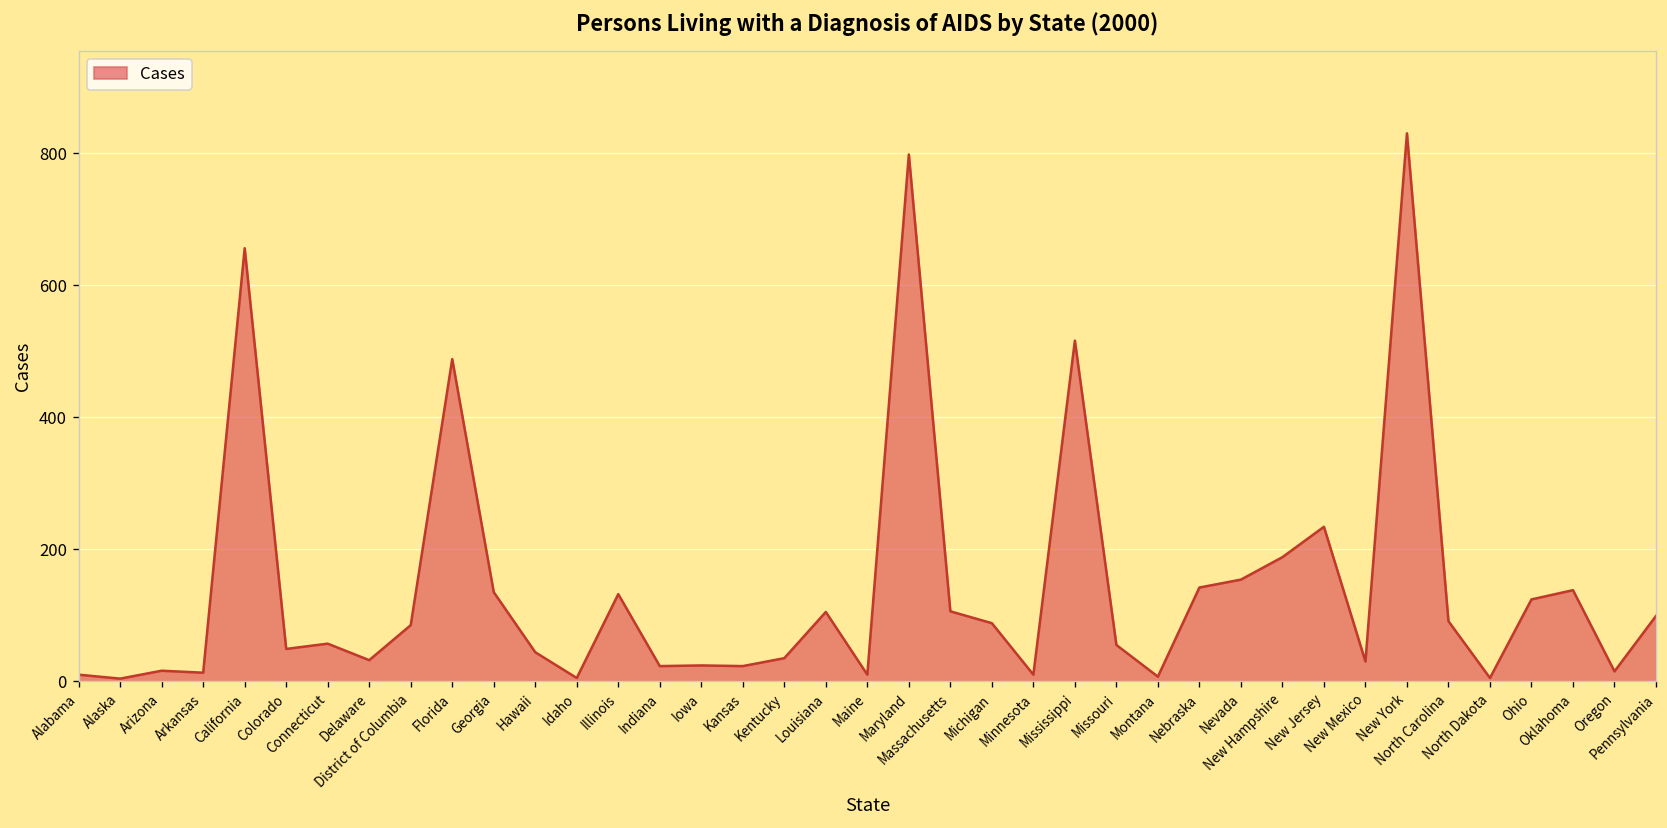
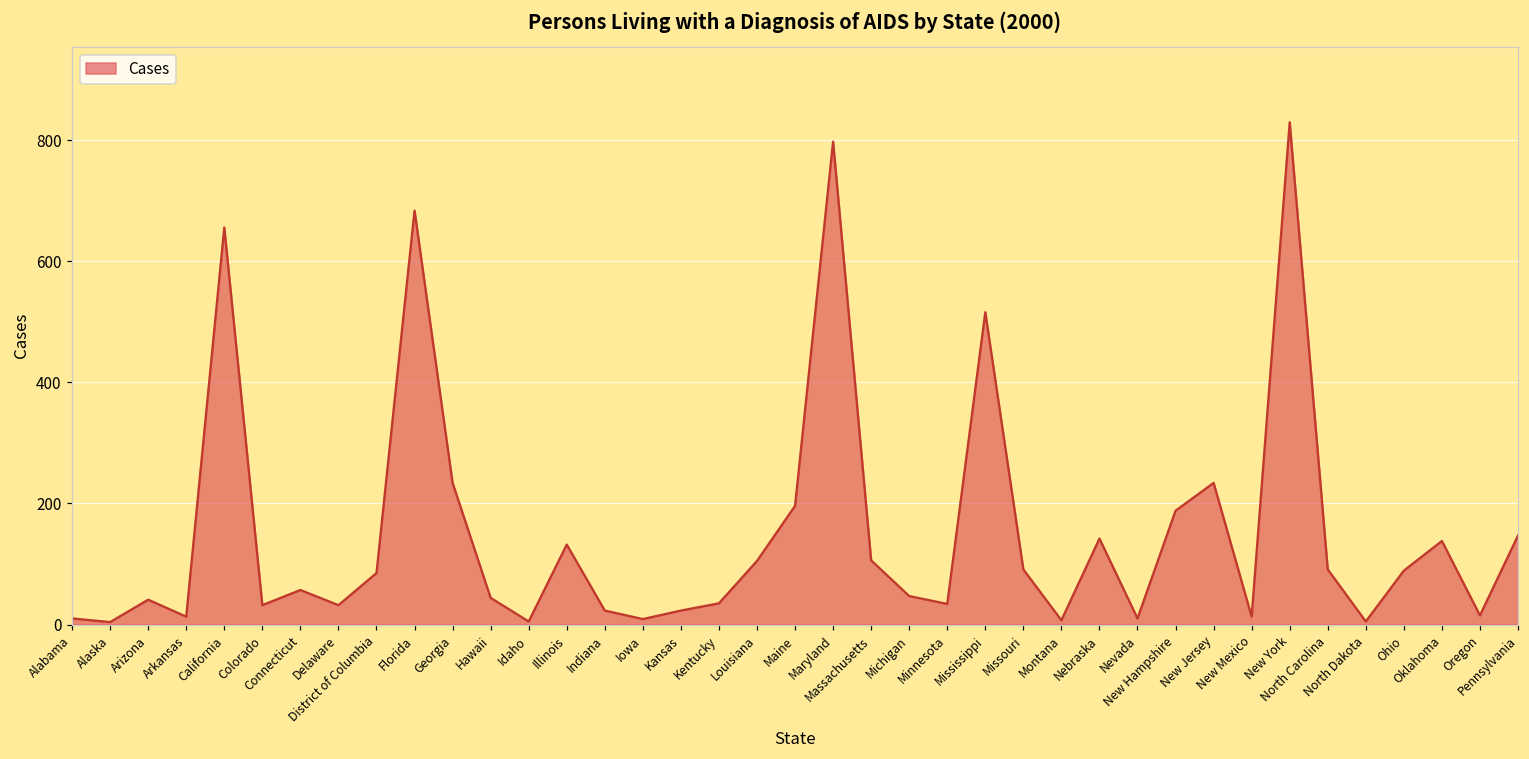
  {
    "Alabama": 10,
    "Alaska": 0,
-   "Arizona": 20,
+   "Arizona": 40,
    "Arkansas": 10,
    "California": 660,
-   "Colorado": 50,
+   "Colorado": 30,
    "Connecticut": 60,
    "Delaware": 30,
    "District of Columbia": 90,
-   "Florida": 490,
-   "Georgia": 140,
+   "Florida": 680,
+   "Georgia": 230,
    "Hawaii": 40,
    "Idaho": 10,
    "Illinois": 130,
    "Indiana": 20,
-   "Iowa": 20,
+   "Iowa": 10,
    "Kansas": 20,
    "Kentucky": 40,
    "Louisiana": 110,
-   "Maine": 10,
+   "Maine": 200,
    "Maryland": 800,
    "Massachusetts": 110,
-   "Michigan": 90,
-   "Minnesota": 10,
+   "Michigan": 50,
+   "Minnesota": 30,
    "Mississippi": 520,
-   "Missouri": 60,
+   "Missouri": 90,
    "Montana": 10,
    "Nebraska": 140,
-   "Nevada": 150,
+   "Nevada": 10,
    "New Hampshire": 190,
    "New Jersey": 230,
-   "New Mexico": 30,
+   "New Mexico": 10,
    "New York": 830,
    "North Carolina": 90,
    "North Dakota": 10,
-   "Ohio": 120,
+   "Ohio": 90,
    "Oklahoma": 140,
    "Oregon": 20,
-   "Pennsylvania": 100
+   "Pennsylvania": 150
  }
